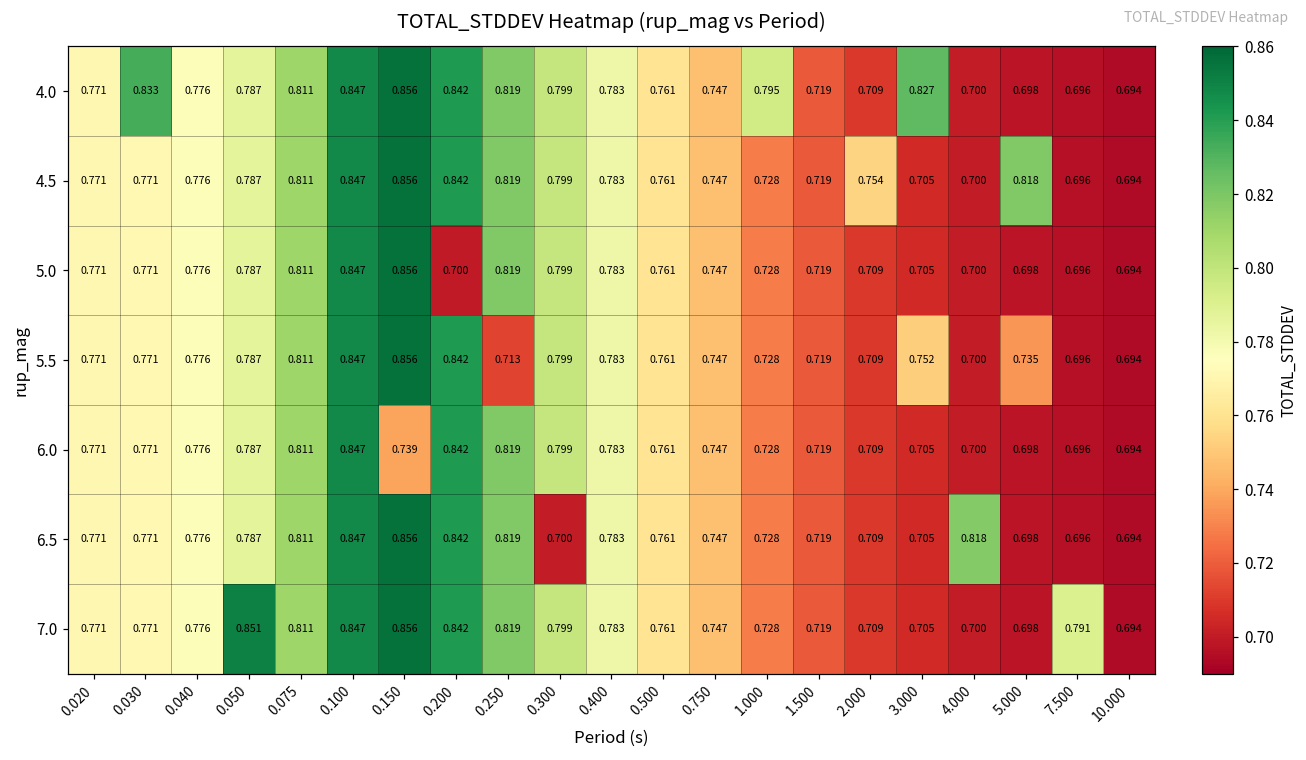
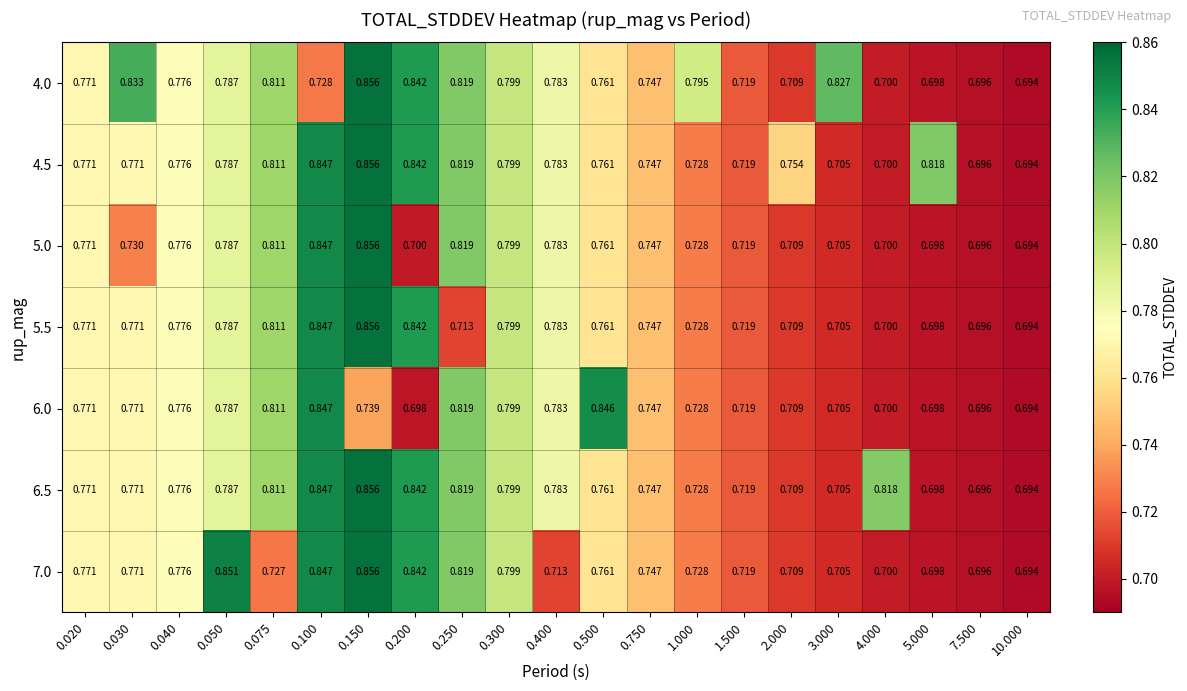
  {
    "4.0": {
      "0.020": 0.771,
      "0.030": 0.833,
      "0.040": 0.776,
      "0.050": 0.787,
      "0.075": 0.811,
-     "0.100": 0.847,
+     "0.100": 0.728,
      "0.150": 0.856,
      "0.200": 0.842,
      "0.250": 0.819,
      "0.300": 0.799,
      "0.400": 0.783,
      "0.500": 0.761,
      "0.750": 0.747,
      "1.000": 0.795,
      "1.500": 0.719,
      "2.000": 0.709,
      "3.000": 0.827,
      "4.000": 0.700,
      "5.000": 0.698,
      "7.500": 0.696,
      "10.000": 0.694
    },
    "4.5": {
      "0.020": 0.771,
      "0.030": 0.771,
      "0.040": 0.776,
      "0.050": 0.787,
      "0.075": 0.811,
      "0.100": 0.847,
      "0.150": 0.856,
      "0.200": 0.842,
      "0.250": 0.819,
      "0.300": 0.799,
      "0.400": 0.783,
      "0.500": 0.761,
      "0.750": 0.747,
      "1.000": 0.728,
      "1.500": 0.719,
      "2.000": 0.754,
      "3.000": 0.705,
      "4.000": 0.700,
      "5.000": 0.818,
      "7.500": 0.696,
      "10.000": 0.694
    },
    "5.0": {
      "0.020": 0.771,
-     "0.030": 0.771,
+     "0.030": 0.730,
      "0.040": 0.776,
      "0.050": 0.787,
      "0.075": 0.811,
      "0.100": 0.847,
      "0.150": 0.856,
      "0.200": 0.700,
      "0.250": 0.819,
      "0.300": 0.799,
      "0.400": 0.783,
      "0.500": 0.761,
      "0.750": 0.747,
      "1.000": 0.728,
      "1.500": 0.719,
      "2.000": 0.709,
      "3.000": 0.705,
      "4.000": 0.700,
      "5.000": 0.698,
      "7.500": 0.696,
      "10.000": 0.694
    },
    "5.5": {
      "0.020": 0.771,
      "0.030": 0.771,
      "0.040": 0.776,
      "0.050": 0.787,
      "0.075": 0.811,
      "0.100": 0.847,
      "0.150": 0.856,
      "0.200": 0.842,
      "0.250": 0.713,
      "0.300": 0.799,
      "0.400": 0.783,
      "0.500": 0.761,
      "0.750": 0.747,
      "1.000": 0.728,
      "1.500": 0.719,
      "2.000": 0.709,
-     "3.000": 0.752,
+     "3.000": 0.705,
      "4.000": 0.700,
-     "5.000": 0.735,
+     "5.000": 0.698,
      "7.500": 0.696,
      "10.000": 0.694
    },
    "6.0": {
      "0.020": 0.771,
      "0.030": 0.771,
      "0.040": 0.776,
      "0.050": 0.787,
      "0.075": 0.811,
      "0.100": 0.847,
      "0.150": 0.739,
-     "0.200": 0.842,
+     "0.200": 0.698,
      "0.250": 0.819,
      "0.300": 0.799,
      "0.400": 0.783,
-     "0.500": 0.761,
+     "0.500": 0.846,
      "0.750": 0.747,
      "1.000": 0.728,
      "1.500": 0.719,
      "2.000": 0.709,
      "3.000": 0.705,
      "4.000": 0.700,
      "5.000": 0.698,
      "7.500": 0.696,
      "10.000": 0.694
    },
    "6.5": {
      "0.020": 0.771,
      "0.030": 0.771,
      "0.040": 0.776,
      "0.050": 0.787,
      "0.075": 0.811,
      "0.100": 0.847,
      "0.150": 0.856,
      "0.200": 0.842,
      "0.250": 0.819,
-     "0.300": 0.700,
+     "0.300": 0.799,
      "0.400": 0.783,
      "0.500": 0.761,
      "0.750": 0.747,
      "1.000": 0.728,
      "1.500": 0.719,
      "2.000": 0.709,
      "3.000": 0.705,
      "4.000": 0.818,
      "5.000": 0.698,
      "7.500": 0.696,
      "10.000": 0.694
    },
    "7.0": {
      "0.020": 0.771,
      "0.030": 0.771,
      "0.040": 0.776,
      "0.050": 0.851,
-     "0.075": 0.811,
+     "0.075": 0.727,
      "0.100": 0.847,
      "0.150": 0.856,
      "0.200": 0.842,
      "0.250": 0.819,
      "0.300": 0.799,
-     "0.400": 0.783,
+     "0.400": 0.713,
      "0.500": 0.761,
      "0.750": 0.747,
      "1.000": 0.728,
      "1.500": 0.719,
      "2.000": 0.709,
      "3.000": 0.705,
      "4.000": 0.700,
      "5.000": 0.698,
-     "7.500": 0.791,
+     "7.500": 0.696,
      "10.000": 0.694
    }
  }
